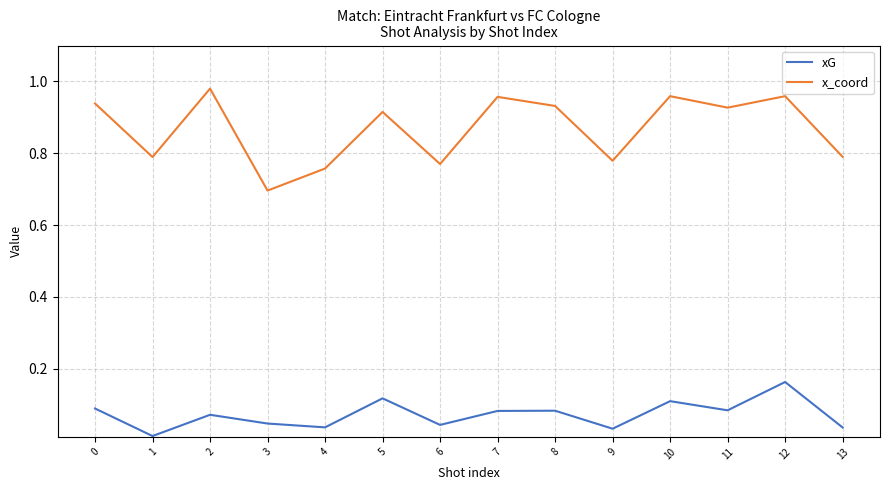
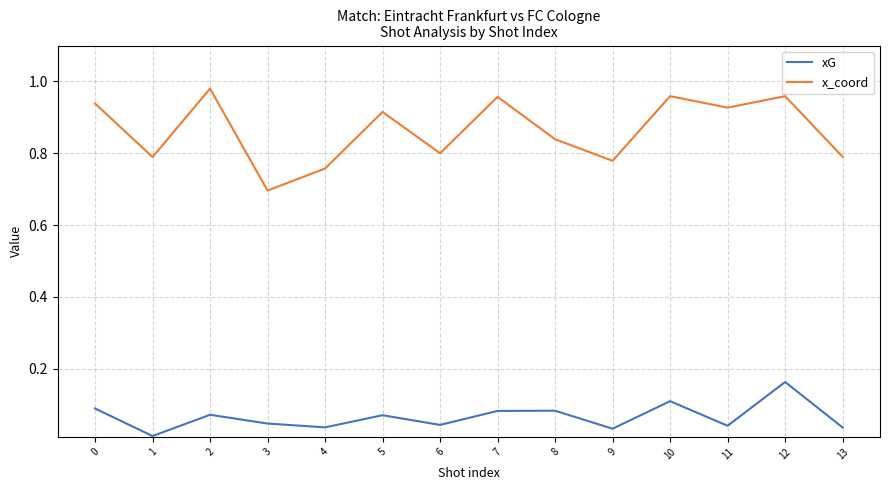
  {
    "xG": {
      "0": 0.09,
      "1": 0.01,
      "2": 0.07,
      "3": 0.05,
      "4": 0.04,
-     "5": 0.12,
+     "5": 0.07,
      "6": 0.04,
      "7": 0.08,
      "8": 0.08,
      "9": 0.03,
      "10": 0.11,
-     "11": 0.08,
+     "11": 0.04,
      "12": 0.16,
      "13": 0.04
    },
    "x_coord": {
      "0": 0.94,
      "1": 0.79,
      "2": 0.98,
      "3": 0.70,
      "4": 0.76,
      "5": 0.92,
-     "6": 0.77,
+     "6": 0.80,
      "7": 0.96,
-     "8": 0.93,
+     "8": 0.84,
      "9": 0.78,
      "10": 0.96,
      "11": 0.93,
      "12": 0.96,
      "13": 0.79
    }
  }
